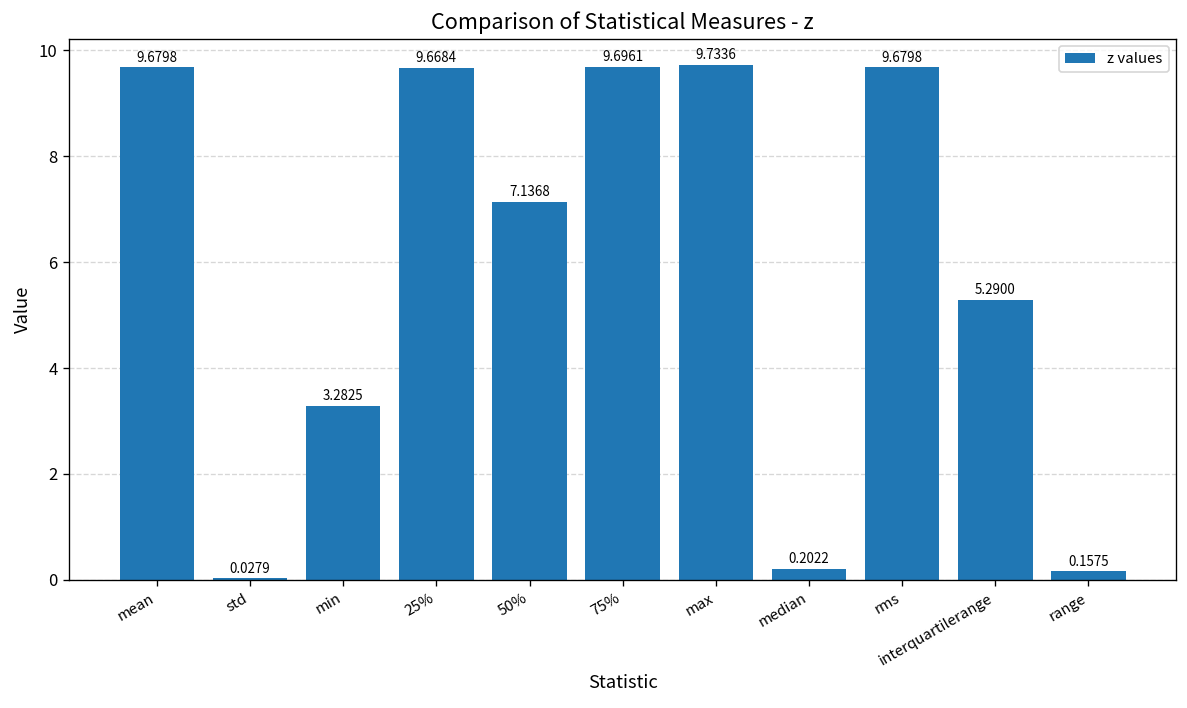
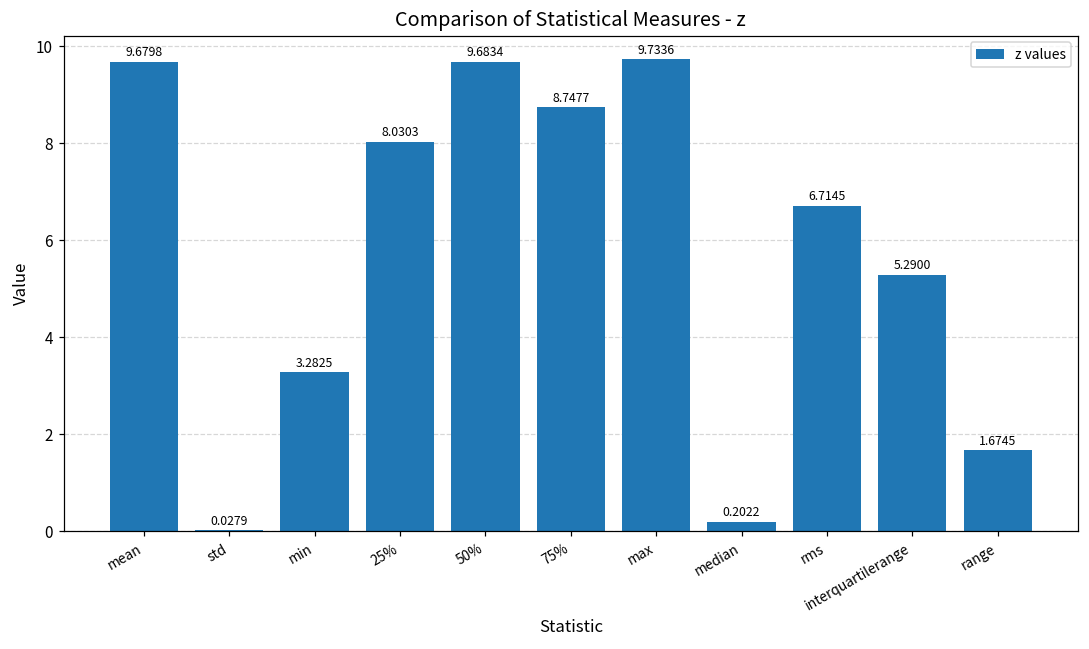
  {
    "mean": 9.6798,
    "std": 0.0279,
    "min": 3.2825,
-   "25%": 9.6684,
-   "50%": 7.1368,
-   "75%": 9.6961,
+   "25%": 8.0303,
+   "50%": 9.6834,
+   "75%": 8.7477,
    "max": 9.7336,
    "median": 0.2022,
-   "rms": 9.6798,
+   "rms": 6.7145,
    "interquartilerange": 5.2900,
-   "range": 0.1575
+   "range": 1.6745
  }
